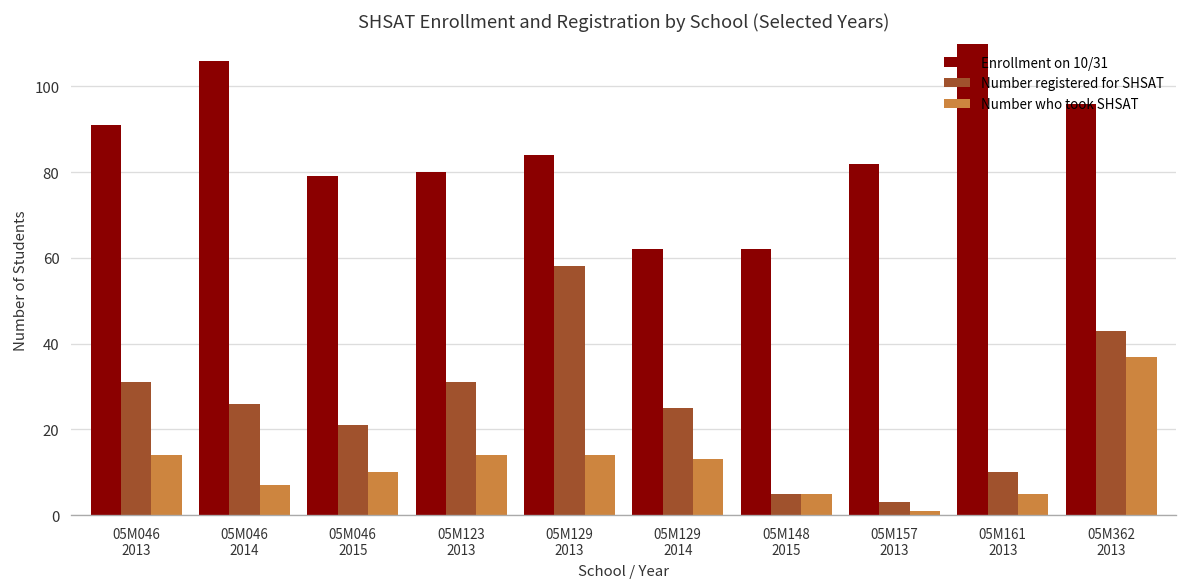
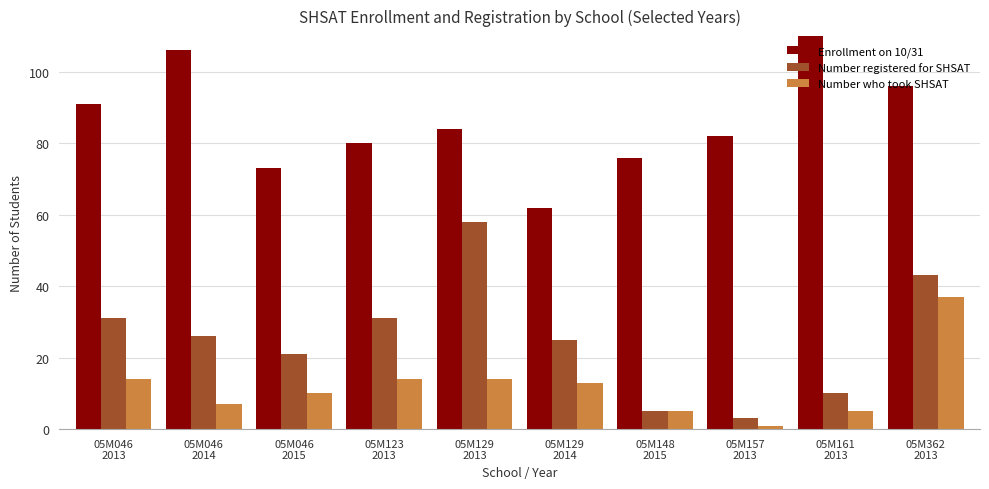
  {
    "Enrollment on 10/31": {
      "05M046 2013": 91,
      "05M046 2014": 106,
-     "05M046 2015": 79,
+     "05M046 2015": 73,
      "05M123 2013": 80,
      "05M129 2013": 84,
      "05M129 2014": 62,
-     "05M148 2015": 62,
+     "05M148 2015": 76,
      "05M157 2013": 82,
      "05M362 2013": 96
    },
    "Number registered for SHSAT": {
      "05M046 2013": 31,
      "05M046 2014": 26,
      "05M046 2015": 21,
      "05M123 2013": 31,
      "05M129 2013": 58,
      "05M129 2014": 25,
      "05M148 2015": 5,
      "05M157 2013": 3,
      "05M161 2013": 10,
      "05M362 2013": 43
    },
    "Number who took SHSAT": {
      "05M046 2013": 14,
      "05M046 2014": 7,
      "05M046 2015": 10,
      "05M123 2013": 14,
      "05M129 2013": 14,
      "05M129 2014": 13,
      "05M148 2015": 5,
      "05M157 2013": 1,
      "05M161 2013": 5,
      "05M362 2013": 37
    }
  }
